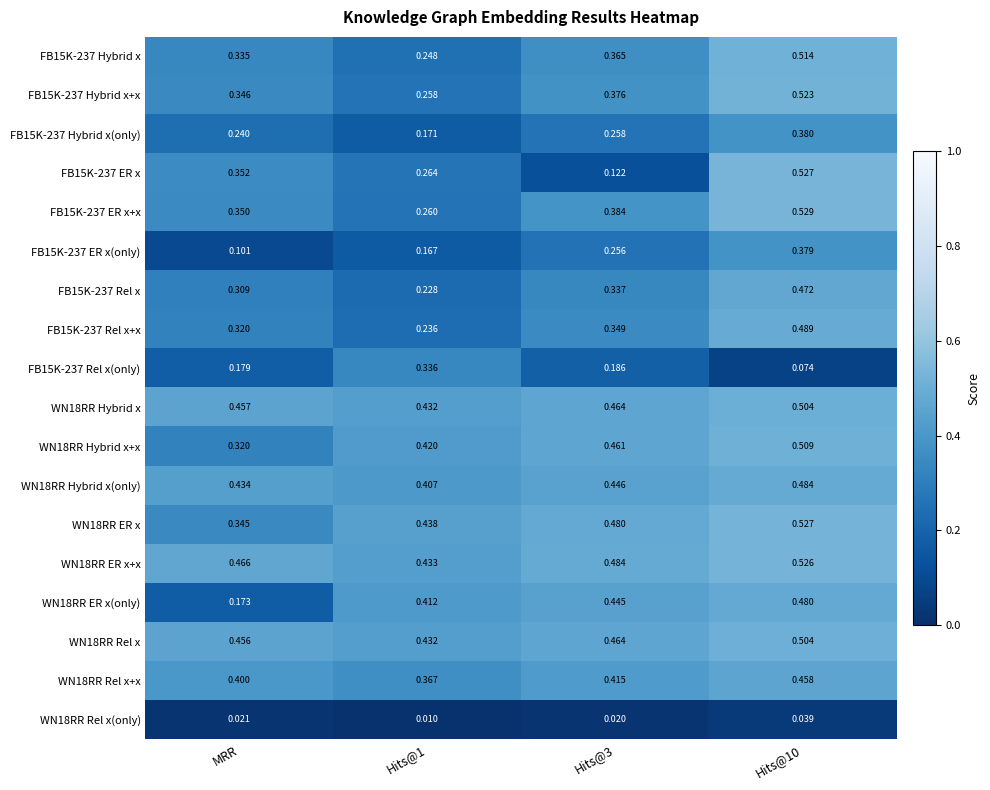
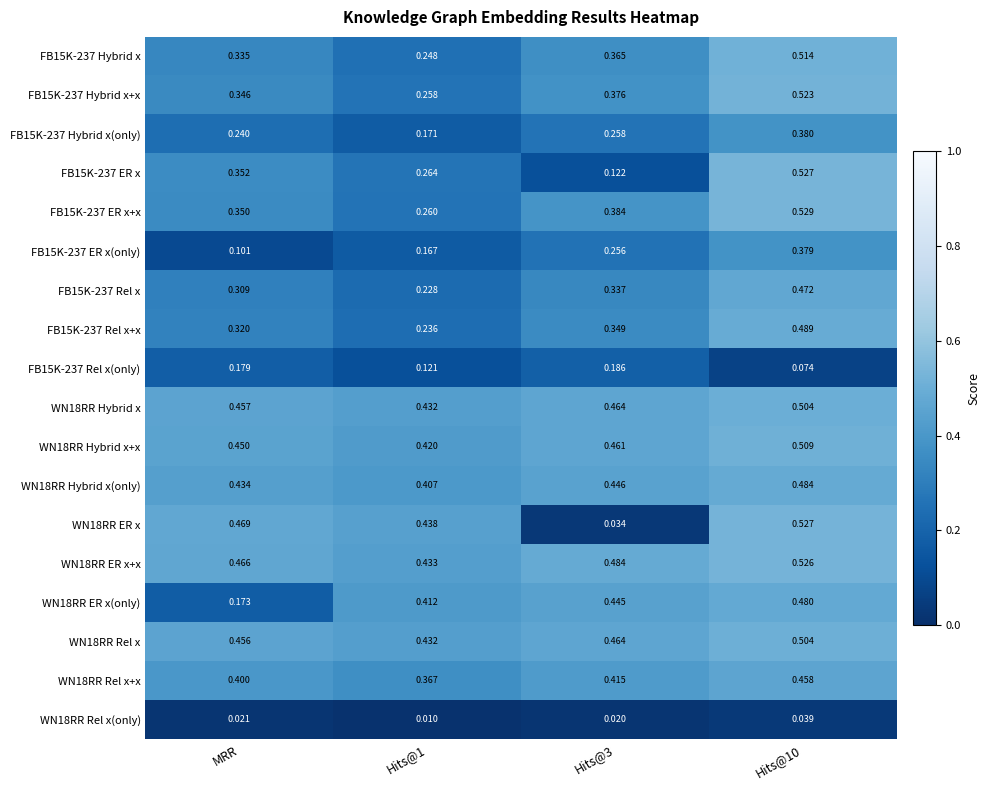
  {
    "FB15K-237 Hybrid x": {
      "MRR": 0.335,
      "Hits@1": 0.248,
      "Hits@3": 0.365,
      "Hits@10": 0.514
    },
    "FB15K-237 Hybrid x+x": {
      "MRR": 0.346,
      "Hits@1": 0.258,
      "Hits@3": 0.376,
      "Hits@10": 0.523
    },
    "FB15K-237 Hybrid x(only)": {
      "MRR": 0.240,
      "Hits@1": 0.171,
      "Hits@3": 0.258,
      "Hits@10": 0.380
    },
    "FB15K-237 ER x": {
      "MRR": 0.352,
      "Hits@1": 0.264,
      "Hits@3": 0.122,
      "Hits@10": 0.527
    },
    "FB15K-237 ER x+x": {
      "MRR": 0.350,
      "Hits@1": 0.260,
      "Hits@3": 0.384,
      "Hits@10": 0.529
    },
    "FB15K-237 ER x(only)": {
      "MRR": 0.101,
      "Hits@1": 0.167,
      "Hits@3": 0.256,
      "Hits@10": 0.379
    },
    "FB15K-237 Rel x": {
      "MRR": 0.309,
      "Hits@1": 0.228,
      "Hits@3": 0.337,
      "Hits@10": 0.472
    },
    "FB15K-237 Rel x+x": {
      "MRR": 0.320,
      "Hits@1": 0.236,
      "Hits@3": 0.349,
      "Hits@10": 0.489
    },
    "FB15K-237 Rel x(only)": {
      "MRR": 0.179,
-     "Hits@1": 0.336,
+     "Hits@1": 0.121,
      "Hits@3": 0.186,
      "Hits@10": 0.074
    },
    "WN18RR Hybrid x": {
      "MRR": 0.457,
      "Hits@1": 0.432,
      "Hits@3": 0.464,
      "Hits@10": 0.504
    },
    "WN18RR Hybrid x+x": {
-     "MRR": 0.320,
+     "MRR": 0.450,
      "Hits@1": 0.420,
      "Hits@3": 0.461,
      "Hits@10": 0.509
    },
    "WN18RR Hybrid x(only)": {
      "MRR": 0.434,
      "Hits@1": 0.407,
      "Hits@3": 0.446,
      "Hits@10": 0.484
    },
    "WN18RR ER x": {
-     "MRR": 0.345,
+     "MRR": 0.469,
      "Hits@1": 0.438,
-     "Hits@3": 0.480,
+     "Hits@3": 0.034,
      "Hits@10": 0.527
    },
    "WN18RR ER x+x": {
      "MRR": 0.466,
      "Hits@1": 0.433,
      "Hits@3": 0.484,
      "Hits@10": 0.526
    },
    "WN18RR ER x(only)": {
      "MRR": 0.173,
      "Hits@1": 0.412,
      "Hits@3": 0.445,
      "Hits@10": 0.480
    },
    "WN18RR Rel x": {
      "MRR": 0.456,
      "Hits@1": 0.432,
      "Hits@3": 0.464,
      "Hits@10": 0.504
    },
    "WN18RR Rel x+x": {
      "MRR": 0.400,
      "Hits@1": 0.367,
      "Hits@3": 0.415,
      "Hits@10": 0.458
    },
    "WN18RR Rel x(only)": {
      "MRR": 0.021,
      "Hits@1": 0.010,
      "Hits@3": 0.020,
      "Hits@10": 0.039
    }
  }
